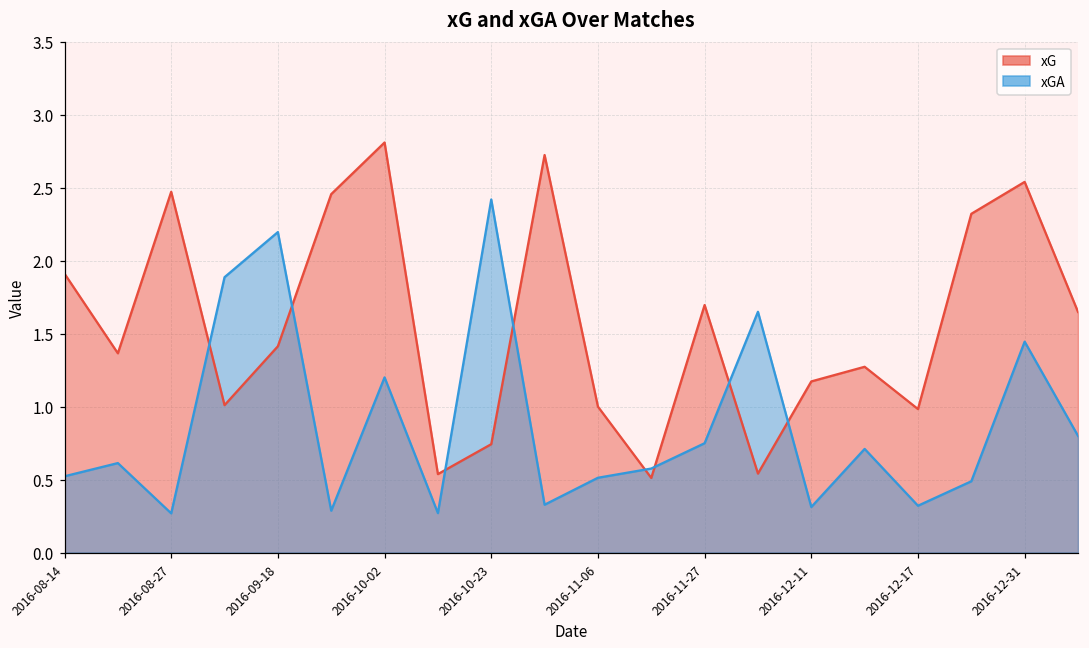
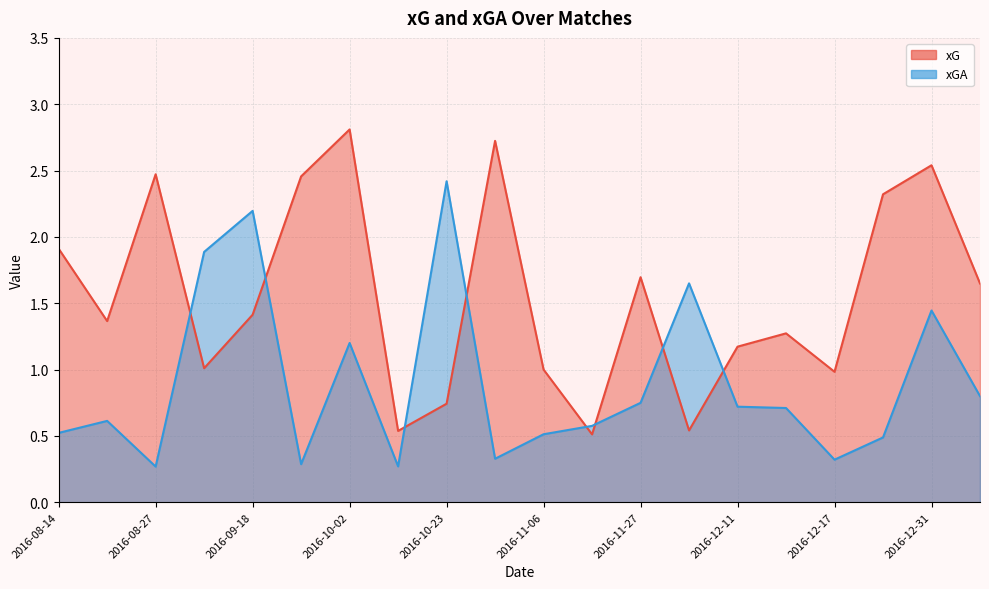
  {
    "xG": {
      "2016-08-14": 1.91,
      "2016-08-27": 2.47,
      "2016-09-18": 1.41,
      "2016-10-02": 2.81,
      "2016-10-23": 0.74,
      "2016-11-06": 1.00,
      "2016-11-27": 1.70,
      "2016-12-11": 1.17,
      "2016-12-17": 0.98,
      "2016-12-31": 2.54
    },
    "xGA": {
      "2016-08-14": 0.52,
      "2016-08-27": 0.27,
      "2016-09-18": 2.20,
      "2016-10-02": 1.20,
      "2016-10-23": 2.42,
      "2016-11-06": 0.51,
      "2016-11-27": 0.75,
-     "2016-12-11": 0.31,
+     "2016-12-11": 0.72,
      "2016-12-17": 0.32,
      "2016-12-31": 1.45
    }
  }
